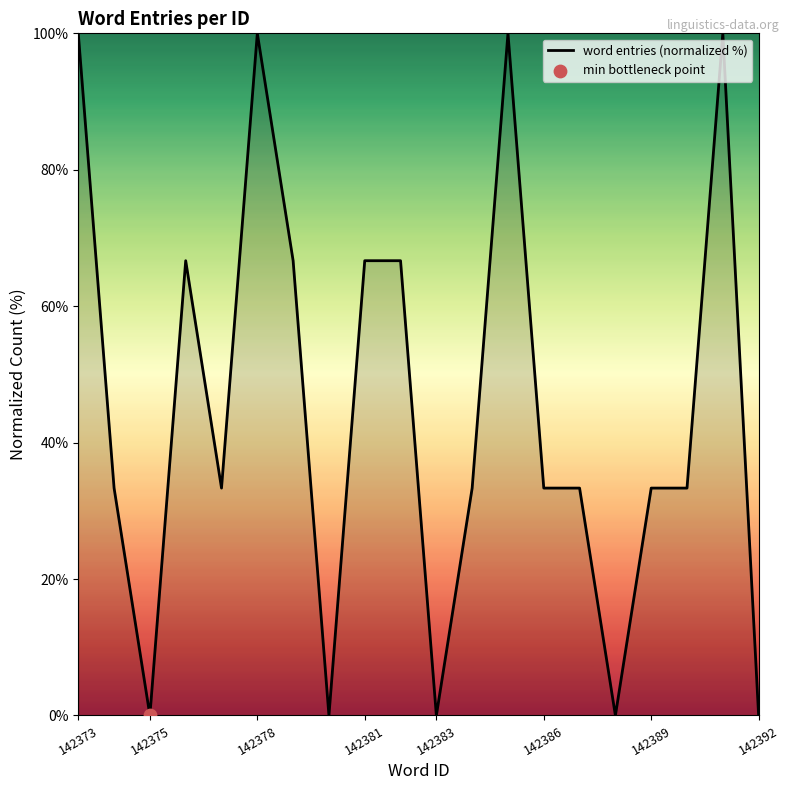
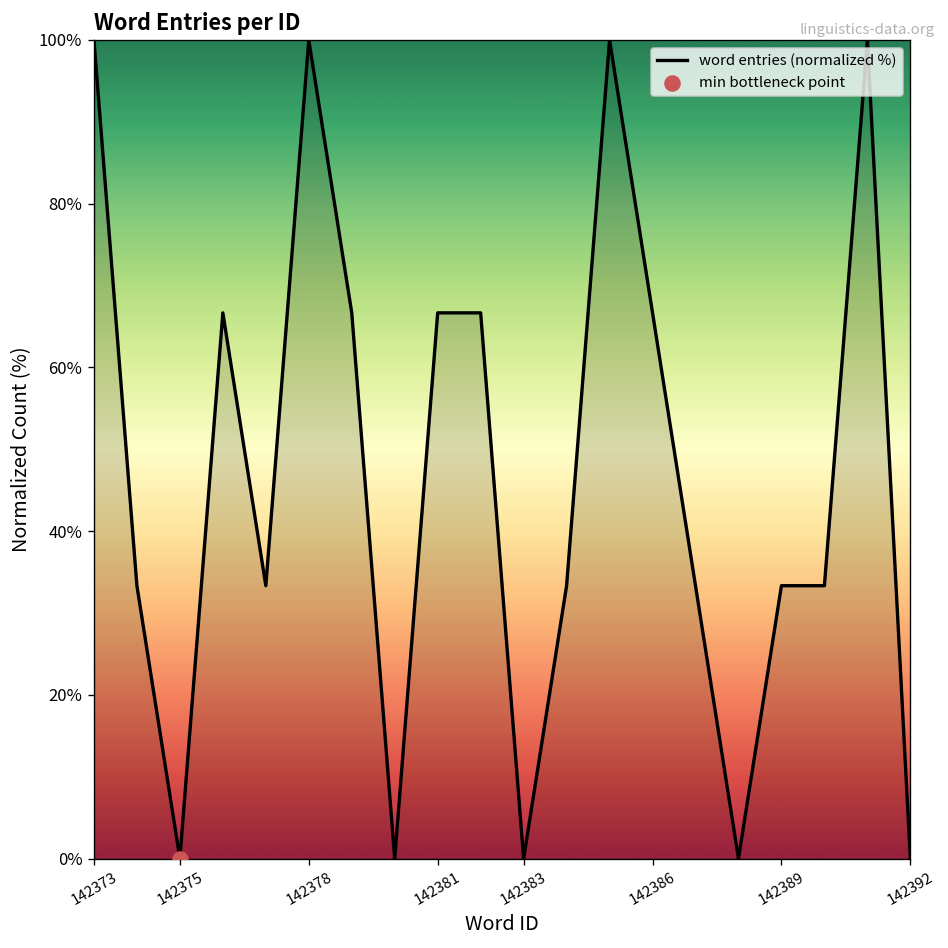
  {
    "word entries (normalized %)": {
      "142373": "100%",
      "142378": "100%",
      "142381": "67%",
      "142383": "0%",
-     "142386": "33%",
+     "142386": "67%",
      "142389": "33%",
      "142392": "0%"
    }
  }
